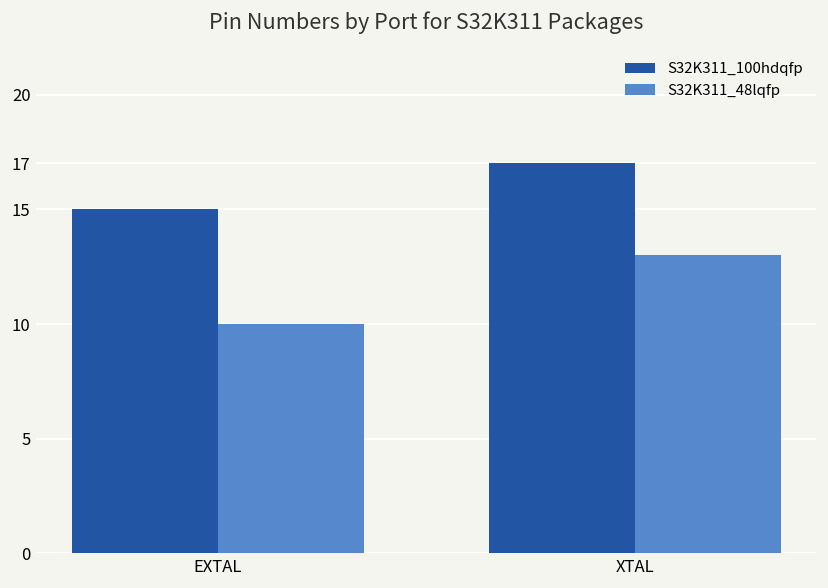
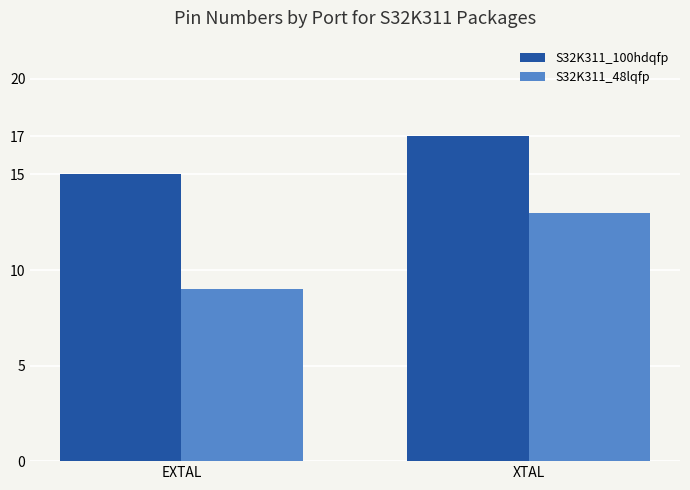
  {
    "S32K311_100hdqfp": {
      "EXTAL": 15,
      "XTAL": 17
    },
    "S32K311_48lqfp": {
-     "EXTAL": 10,
+     "EXTAL": 9,
      "XTAL": 13
    }
  }
